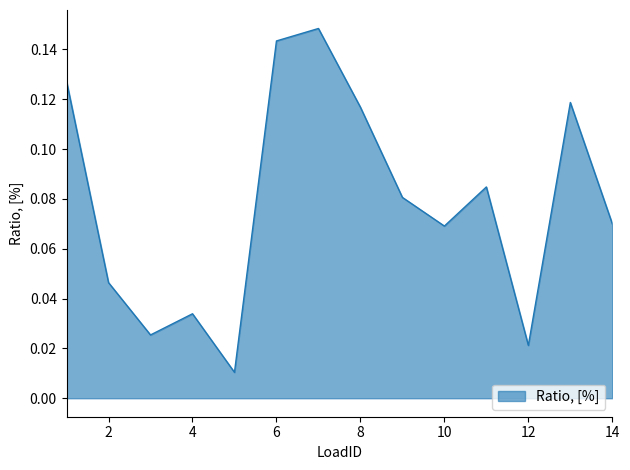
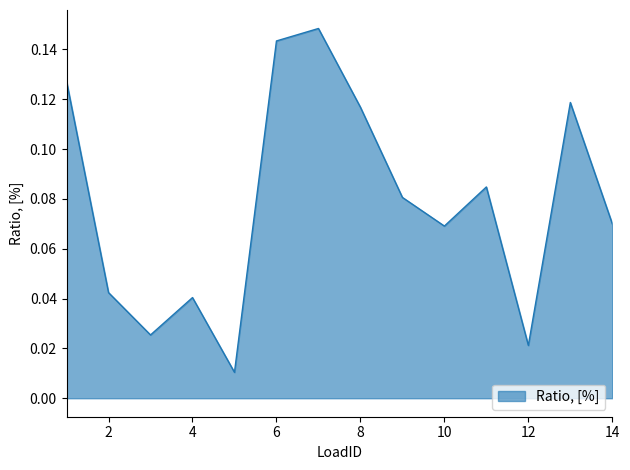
  {
-   "2": 0.046,
-   "4": 0.034,
+   "2": 0.042,
+   "4": 0.040,
    "6": 0.143,
    "8": 0.117,
    "10": 0.069,
    "12": 0.021,
    "14": 0.070
  }
